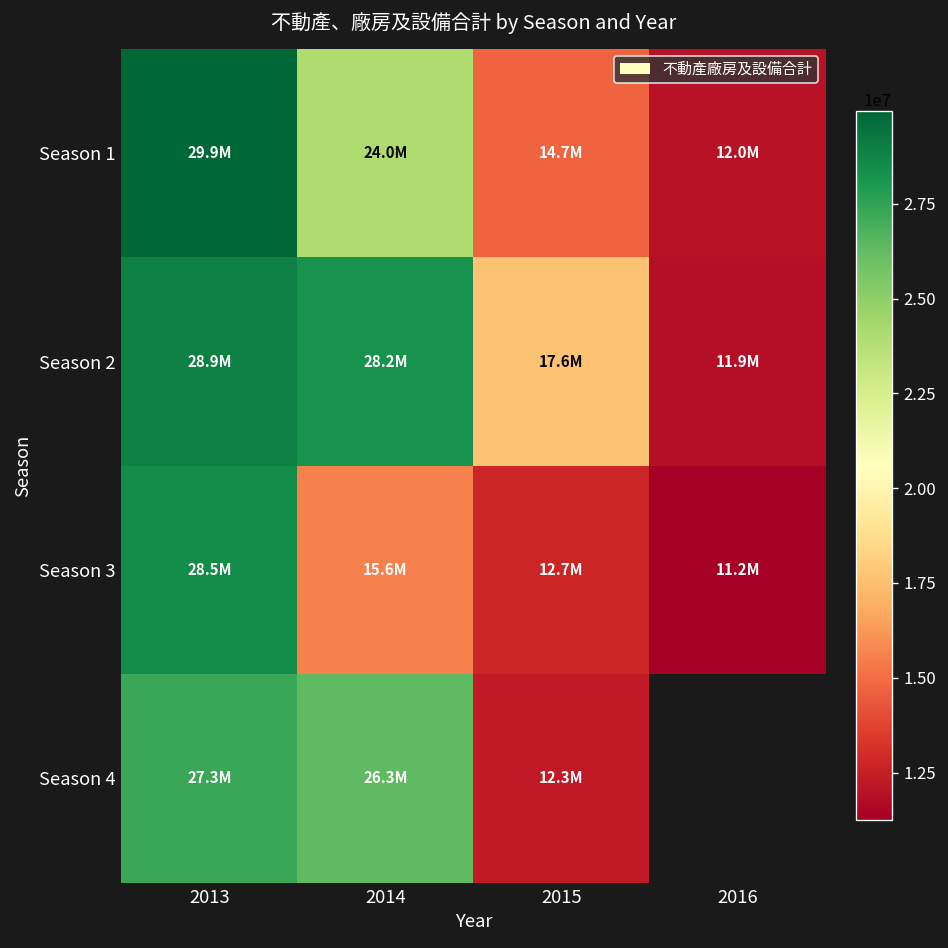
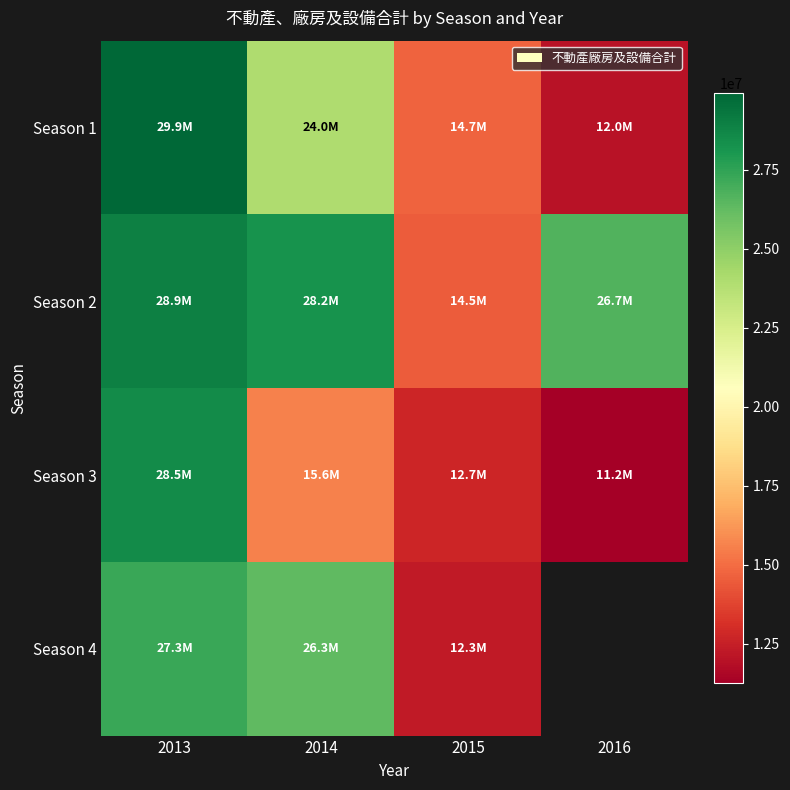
  {
    "Season 1": {
      "2013": "29.9M",
      "2014": "24.0M",
      "2015": "14.7M",
      "2016": "12.0M"
    },
    "Season 2": {
      "2013": "28.9M",
      "2014": "28.2M",
-     "2015": "17.6M",
-     "2016": "11.9M"
+     "2015": "14.5M",
+     "2016": "26.7M"
    },
    "Season 3": {
      "2013": "28.5M",
      "2014": "15.6M",
      "2015": "12.7M",
      "2016": "11.2M"
    },
    "Season 4": {
      "2013": "27.3M",
      "2014": "26.3M",
      "2015": "12.3M"
    }
  }
